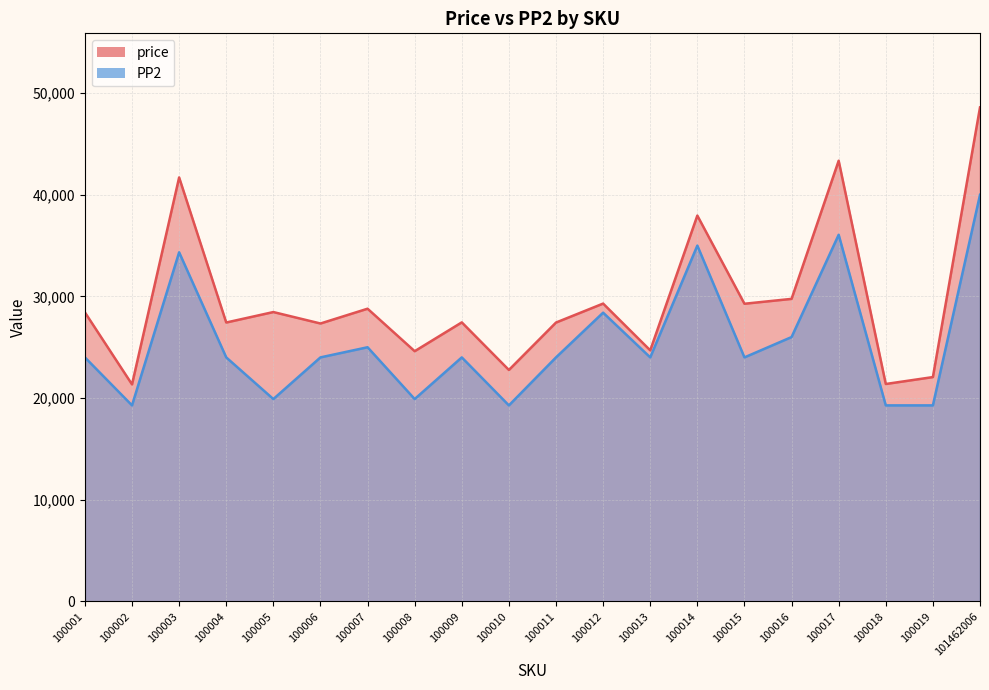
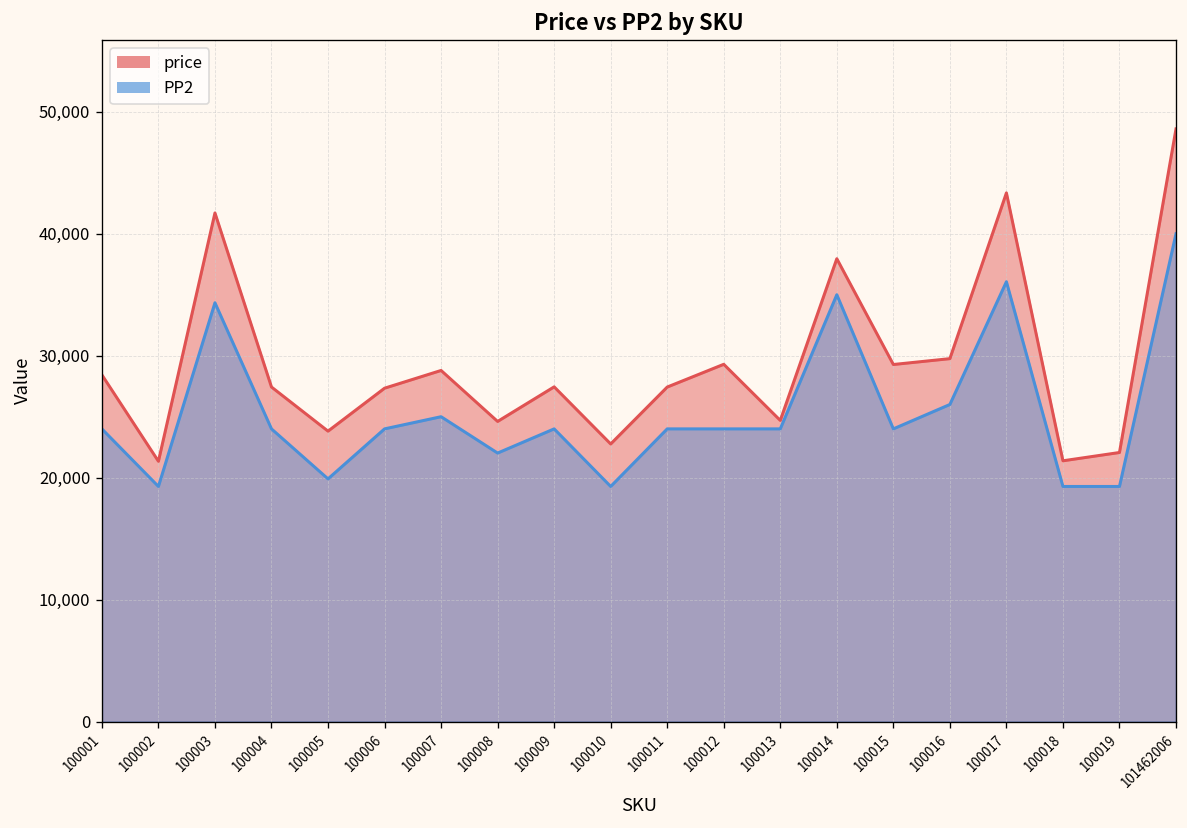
  {
    "price": {
      "100001": "28,400",
      "100002": "21,300",
      "100003": "41,700",
      "100004": "27,400",
-     "100005": "28,500",
+     "100005": "23,800",
      "100006": "27,300",
      "100007": "28,800",
      "100008": "24,600",
      "100009": "27,400",
      "100010": "22,800",
      "100011": "27,400",
      "100012": "29,300",
      "100013": "24,700",
      "100014": "38,000",
      "100015": "29,300",
      "100016": "29,800",
      "100017": "43,300",
      "100018": "21,400",
      "100019": "22,100",
      "101462006": "48,600"
    },
    "PP2": {
      "100001": "24,000",
      "100002": "19,300",
      "100003": "34,300",
      "100004": "24,000",
      "100005": "19,900",
      "100006": "24,000",
      "100007": "25,000",
-     "100008": "19,900",
+     "100008": "22,000",
      "100009": "24,000",
      "100010": "19,300",
      "100011": "24,000",
-     "100012": "28,400",
+     "100012": "24,000",
      "100013": "24,000",
      "100014": "35,000",
      "100015": "24,000",
      "100016": "26,000",
      "100017": "36,100",
      "100018": "19,300",
      "100019": "19,300",
      "101462006": "40,000"
    }
  }
